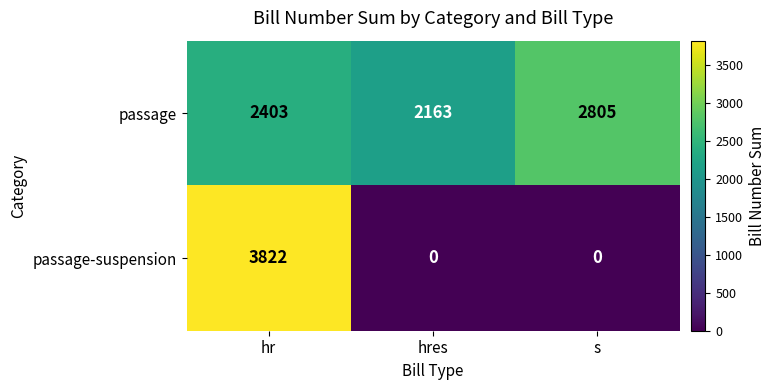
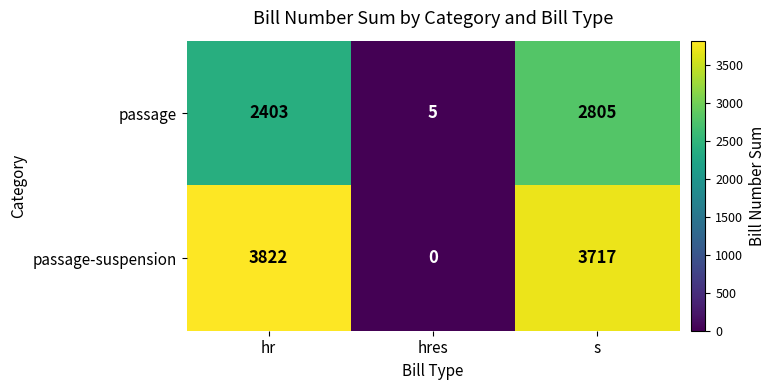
  {
    "passage": {
      "hr": 2403,
-     "hres": 2163,
+     "hres": 5,
      "s": 2805
    },
    "passage-suspension": {
      "hr": 3822,
      "hres": 0,
-     "s": 0
+     "s": 3717
    }
  }
